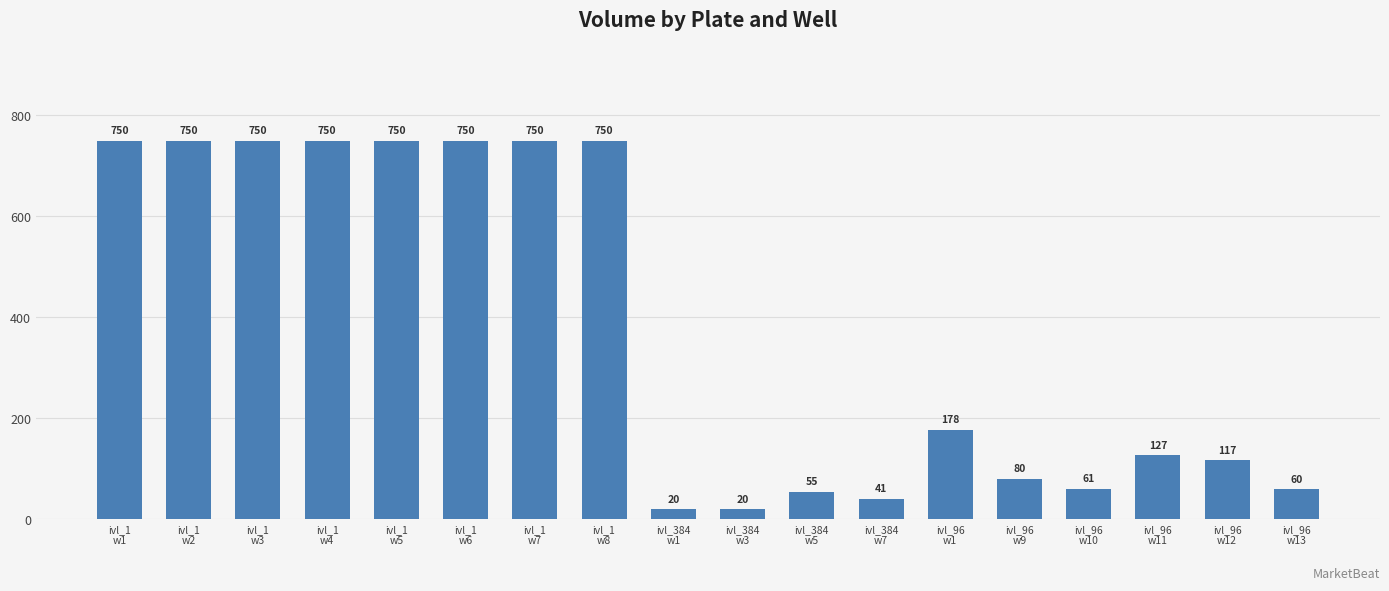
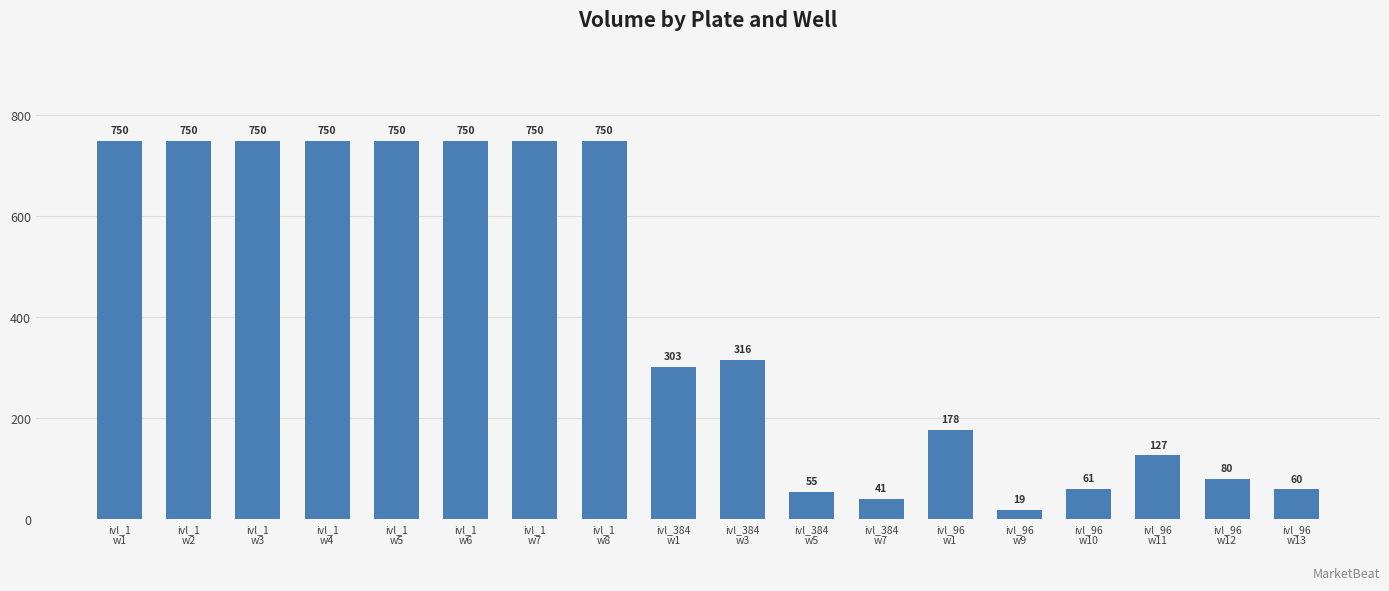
  {
    "ivl_1 w1": 750,
    "ivl_1 w2": 750,
    "ivl_1 w3": 750,
    "ivl_1 w4": 750,
    "ivl_1 w5": 750,
    "ivl_1 w6": 750,
    "ivl_1 w7": 750,
    "ivl_1 w8": 750,
-   "ivl_384 w1": 20,
-   "ivl_384 w3": 20,
+   "ivl_384 w1": 303,
+   "ivl_384 w3": 316,
    "ivl_384 w5": 55,
    "ivl_384 w7": 41,
    "ivl_96 w1": 178,
-   "ivl_96 w9": 80,
+   "ivl_96 w9": 19,
    "ivl_96 w10": 61,
    "ivl_96 w11": 127,
-   "ivl_96 w12": 117,
+   "ivl_96 w12": 80,
    "ivl_96 w13": 60
  }
